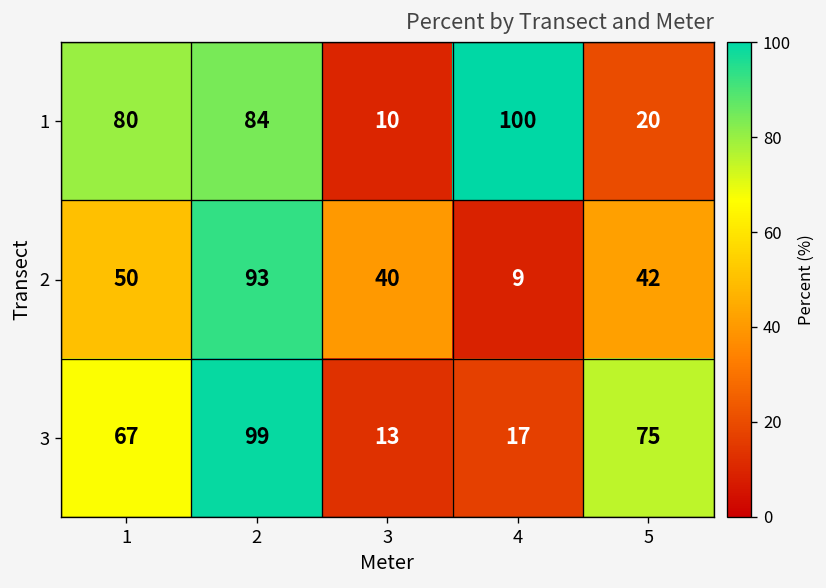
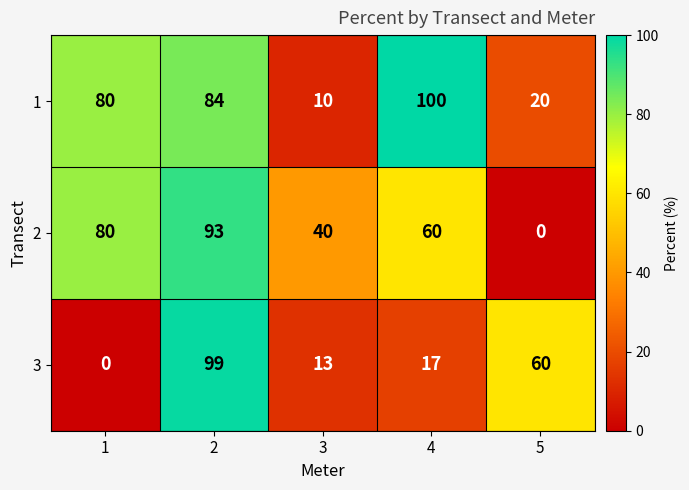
  {
    "1": {
      "1": 80,
      "2": 84,
      "3": 10,
      "4": 100,
      "5": 20
    },
    "2": {
-     "1": 50,
+     "1": 80,
      "2": 93,
      "3": 40,
-     "4": 9,
-     "5": 42
+     "4": 60,
+     "5": 0
    },
    "3": {
-     "1": 67,
+     "1": 0,
      "2": 99,
      "3": 13,
      "4": 17,
-     "5": 75
+     "5": 60
    }
  }
